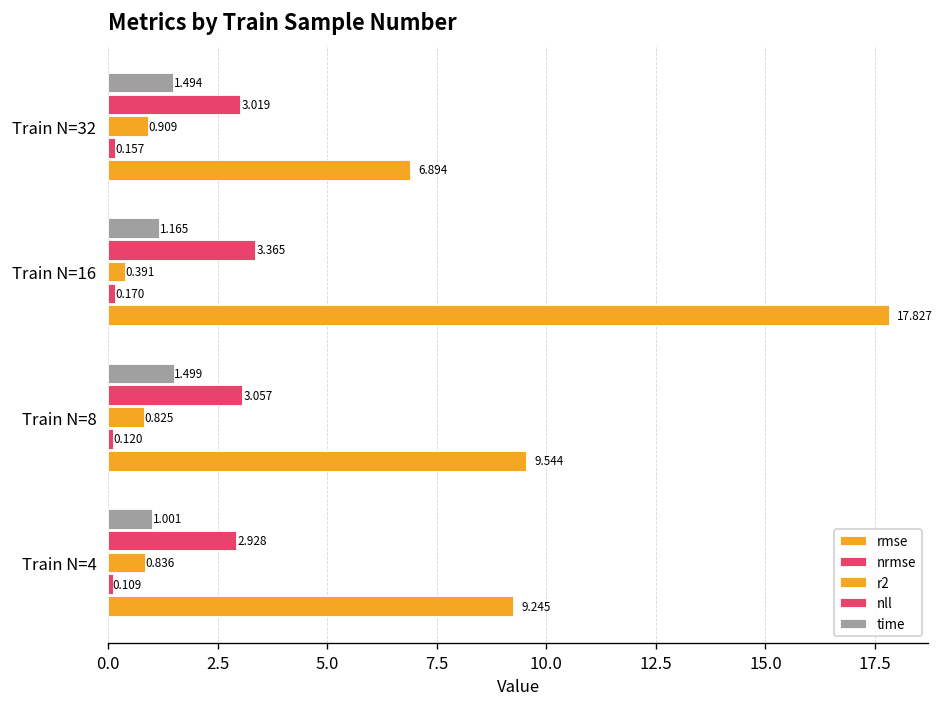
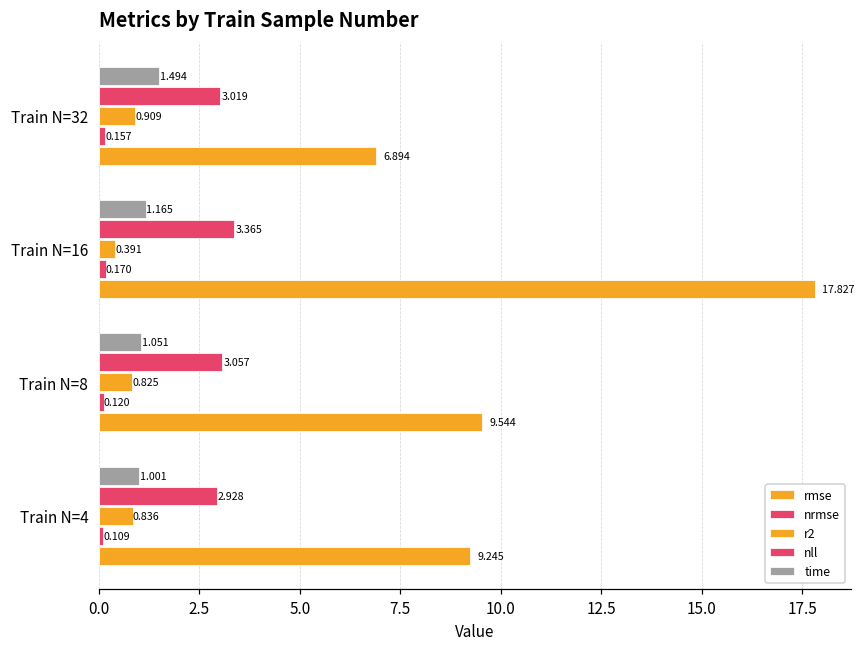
  {
    "time": {
      "Train N=32": 1.494,
      "Train N=16": 1.165,
-     "Train N=8": 1.499,
+     "Train N=8": 1.051,
      "Train N=4": 1.001
    }
  }
